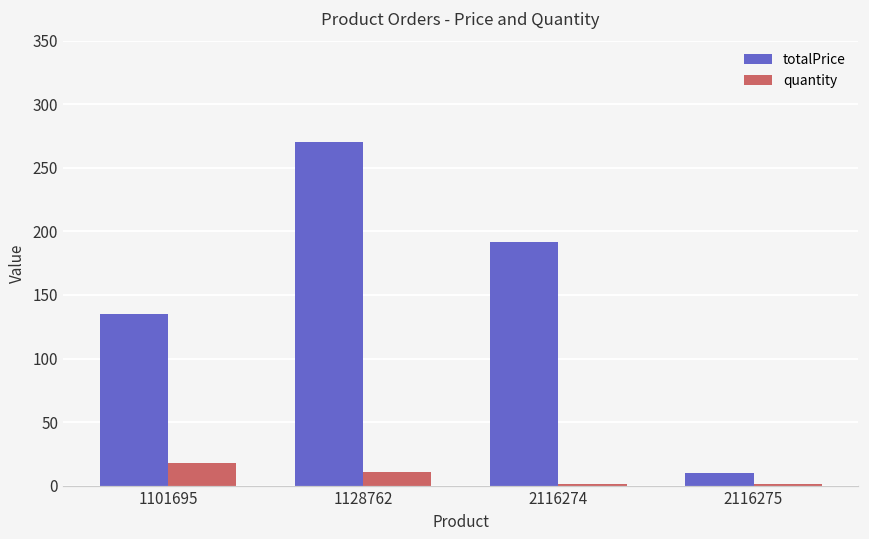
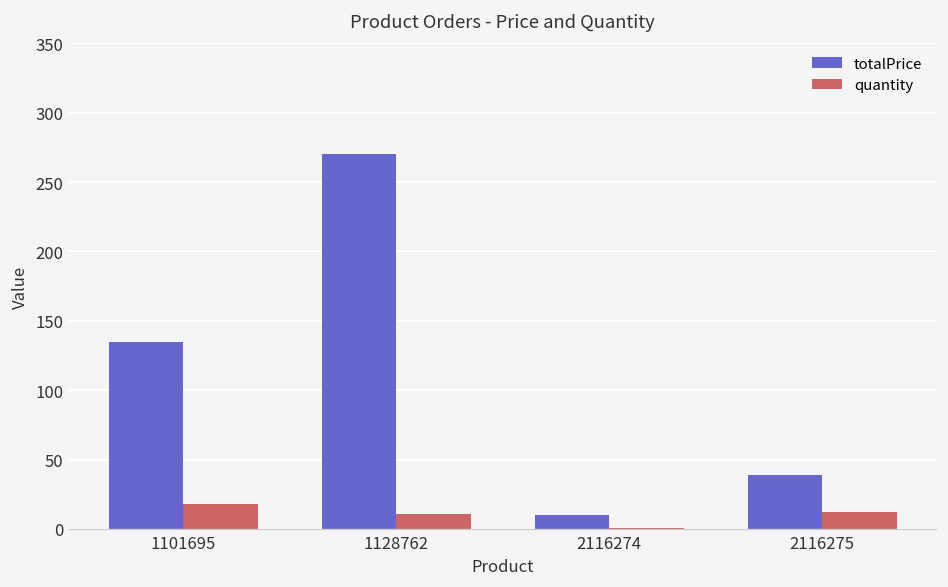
  {
    "totalPrice": {
      "1101695": 135,
      "1128762": 270,
-     "2116274": 192,
-     "2116275": 10
+     "2116274": 10,
+     "2116275": 39
    },
    "quantity": {
      "1101695": 18,
      "1128762": 11,
-     "2116275": 1
+     "2116275": 12
    }
  }
